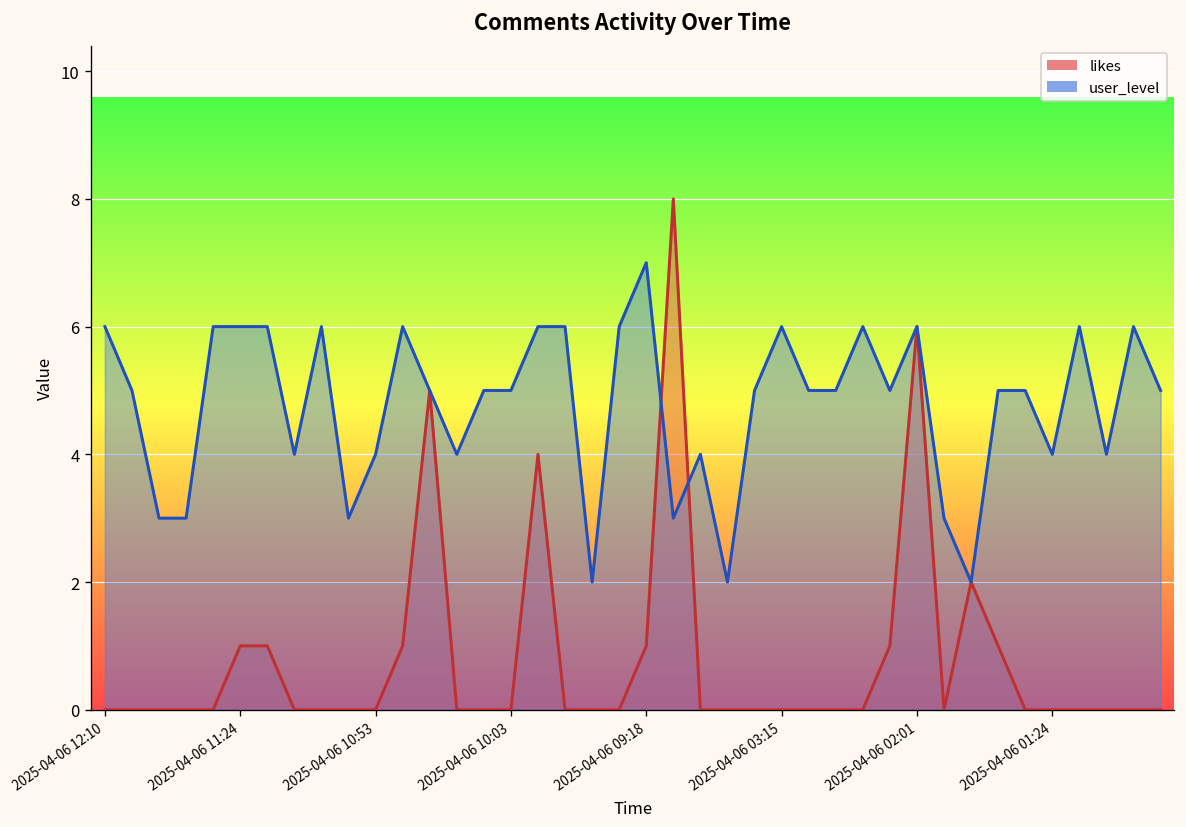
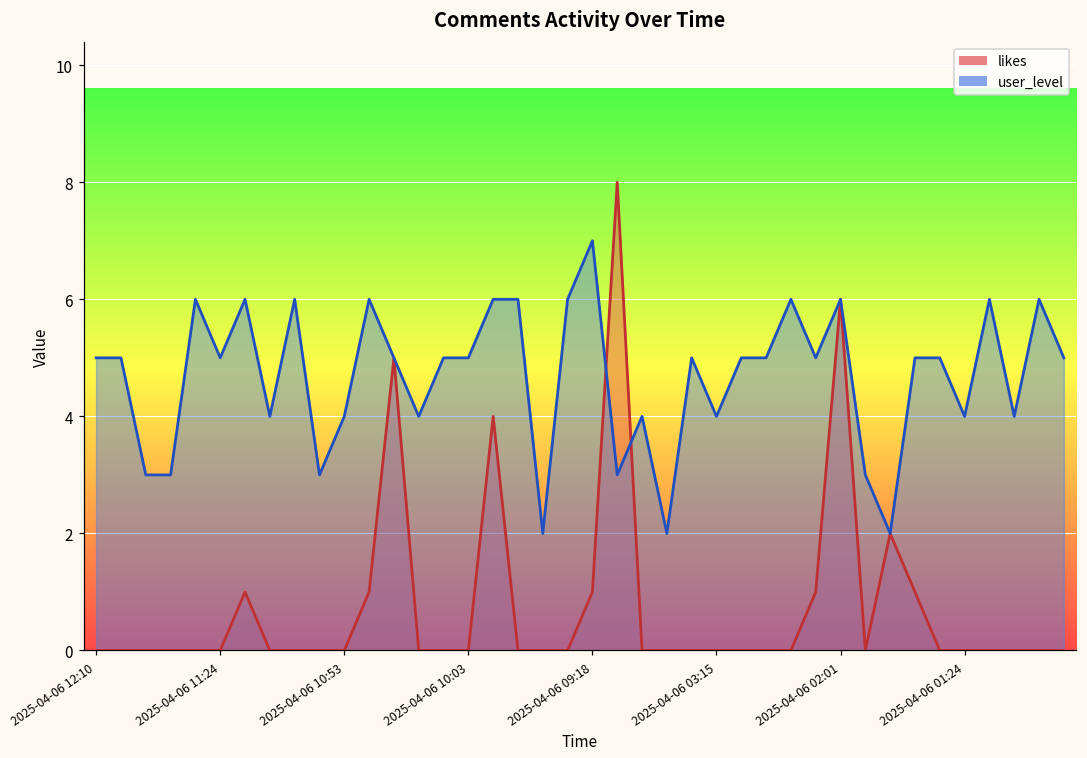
  {
    "likes": {
      "2025-04-06 12:10": 0,
-     "2025-04-06 11:24": 1,
+     "2025-04-06 11:24": 0,
      "2025-04-06 10:03": 0,
      "2025-04-06 09:18": 1,
      "2025-04-06 03:15": 0,
      "2025-04-06 01:24": 0
    },
    "user_level": {
-     "2025-04-06 12:10": 6,
-     "2025-04-06 11:24": 6,
+     "2025-04-06 12:10": 5,
+     "2025-04-06 11:24": 5,
      "2025-04-06 10:03": 5,
      "2025-04-06 09:18": 7,
-     "2025-04-06 03:15": 6,
+     "2025-04-06 03:15": 4,
      "2025-04-06 01:24": 4
    }
  }
